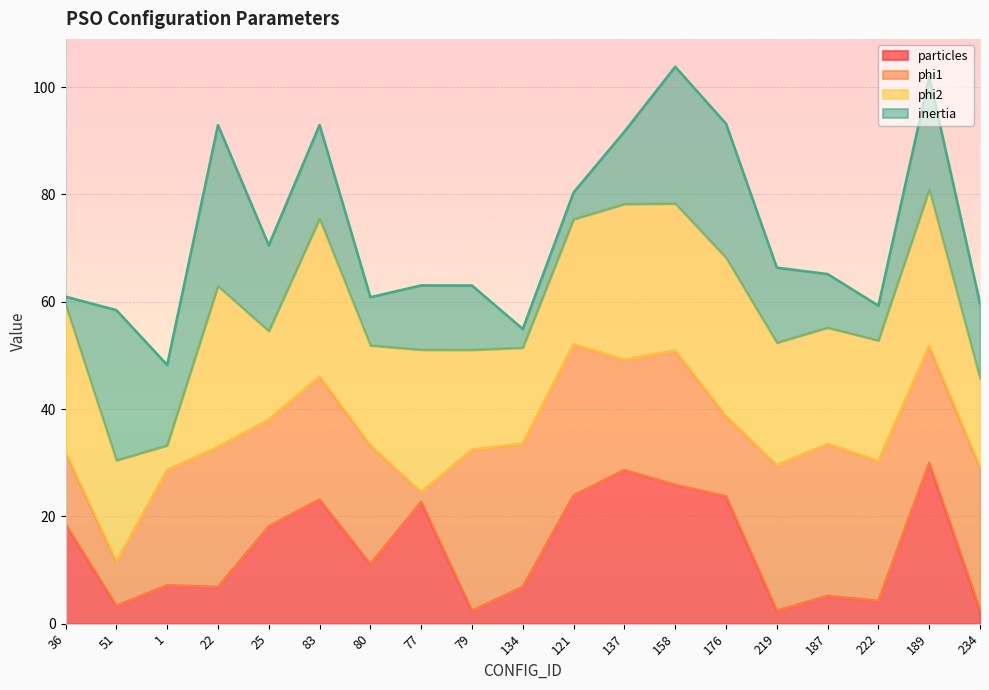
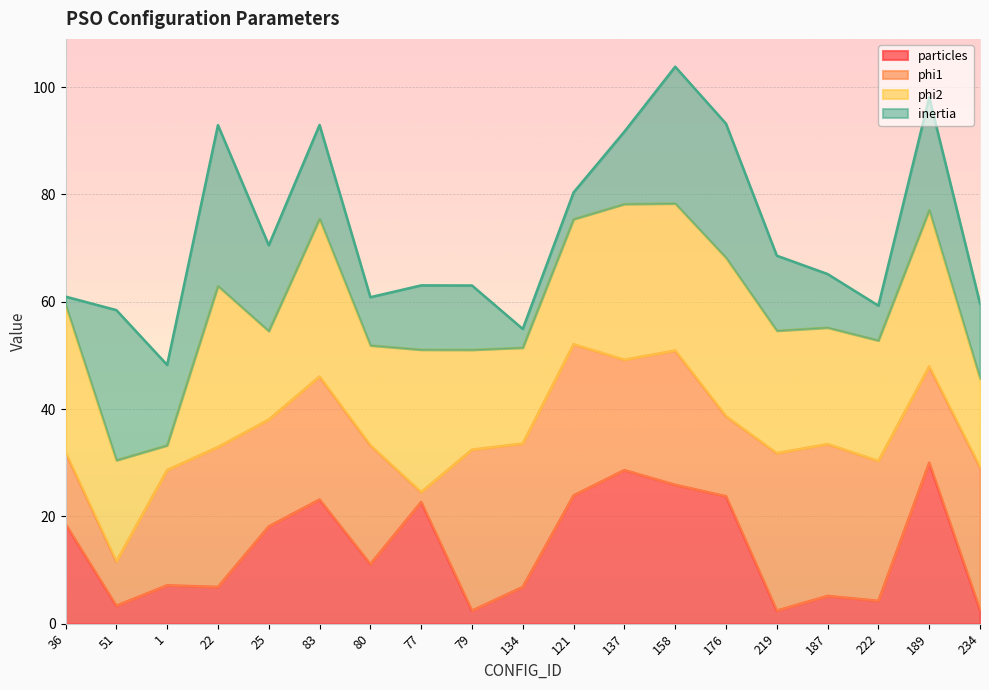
  {
    "particles": {
      "36": 19,
      "51": 3,
      "1": 7,
      "22": 7,
      "25": 18,
      "83": 23,
      "80": 11,
      "77": 23,
      "79": 2,
      "134": 7,
      "121": 24,
      "137": 29,
      "158": 26,
      "176": 24,
      "219": 2,
      "187": 5,
      "222": 4,
      "189": 30,
      "234": 3
    },
    "phi1": {
      "36": 13,
      "51": 8,
      "1": 21,
      "22": 26,
      "25": 20,
      "83": 23,
      "80": 22,
      "77": 2,
      "79": 30,
      "134": 27,
      "121": 28,
      "137": 21,
      "158": 25,
      "176": 15,
-     "219": 27,
+     "219": 29,
      "187": 28,
      "222": 26,
-     "189": 22,
+     "189": 18,
      "234": 27
    },
    "phi2": {
      "36": 28,
      "51": 19,
      "1": 5,
      "22": 30,
      "25": 16,
      "83": 29,
      "80": 19,
      "77": 27,
      "79": 19,
      "134": 18,
      "121": 23,
      "137": 29,
      "158": 27,
      "176": 30,
      "219": 23,
      "187": 22,
      "222": 22,
      "189": 29,
      "234": 16
    },
    "inertia": {
      "36": 2,
      "51": 28,
      "1": 15,
      "22": 30,
      "25": 16,
      "83": 18,
      "80": 9,
      "77": 12,
      "79": 12,
      "134": 4,
      "121": 5,
      "137": 14,
      "158": 26,
      "176": 25,
      "219": 14,
      "187": 10,
      "222": 7,
      "234": 14
    }
  }
